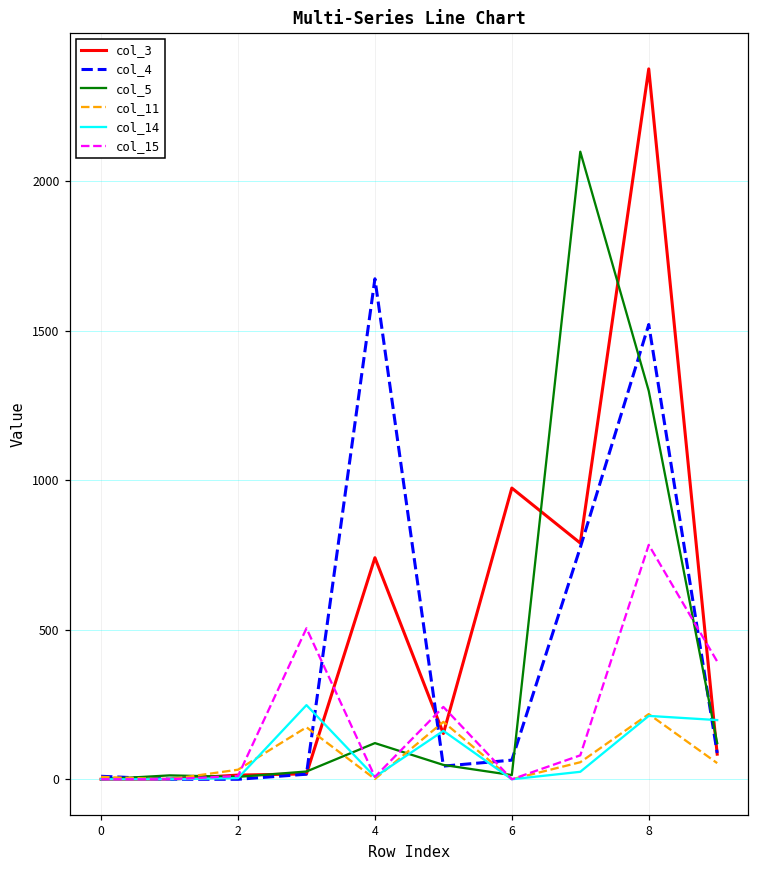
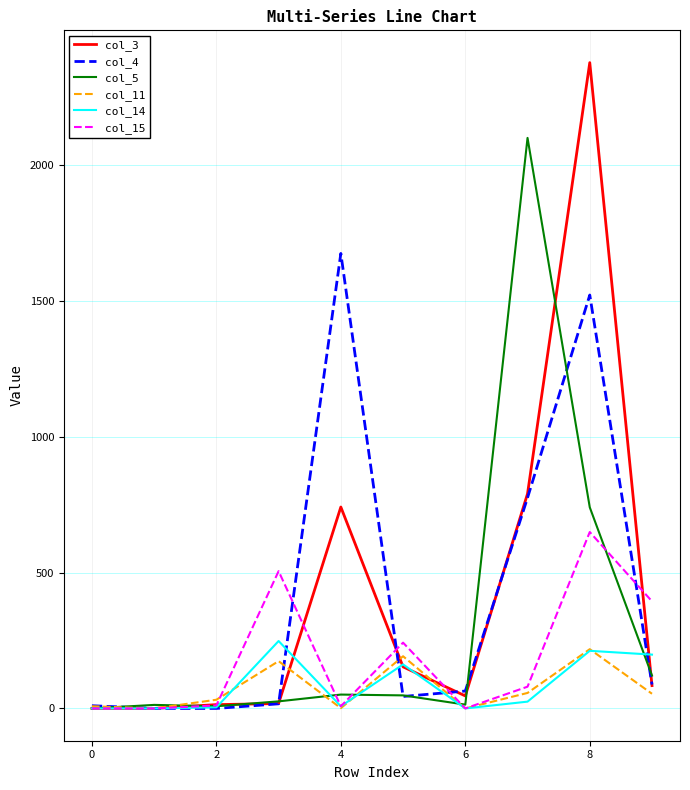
  {
    "col_3": {
      "4": 740,
-     "6": 970,
+     "6": 50,
      "8": 2380
    },
    "col_4": {
      "4": 1670,
      "6": 60,
      "8": 1520
    },
    "col_5": {
-     "4": 120,
+     "4": 50,
      "6": 10,
-     "8": 1300
+     "8": 740
    },
    "col_11": {
      "2": 30
    },
    "col_15": {
-     "8": 780
+     "8": 650
    }
  }
